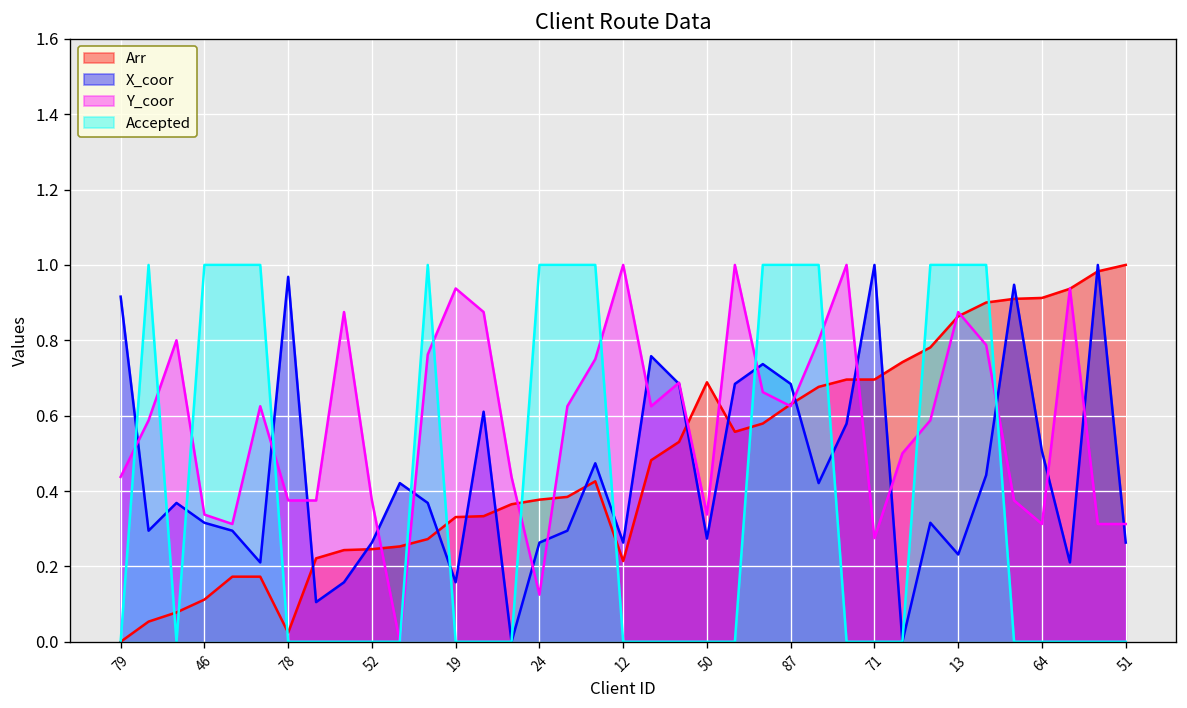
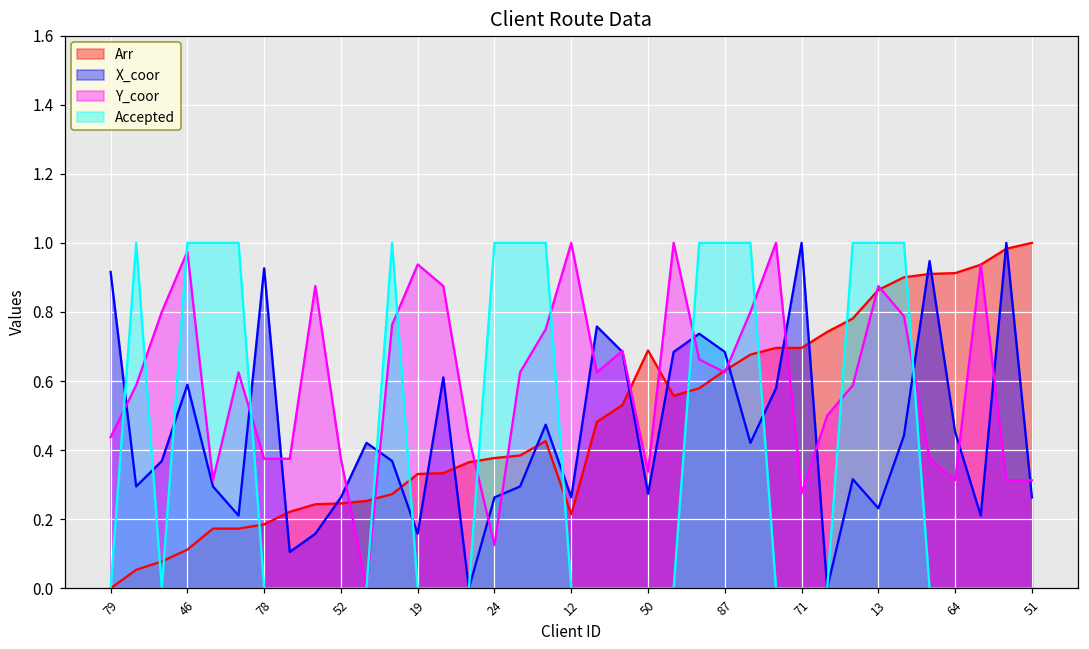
  {
    "Arr": {
      "46": 0.11,
-     "78": 0.02,
+     "78": 0.18,
      "52": 0.25,
      "24": 0.38,
      "12": 0.21,
      "50": 0.69,
      "71": 0.70,
      "64": 0.91,
      "51": 1.00
    },
    "X_coor": {
      "79": 0.92,
-     "46": 0.32,
-     "78": 0.97,
+     "46": 0.59,
+     "78": 0.93,
      "52": 0.26,
      "24": 0.26,
      "12": 0.26,
      "50": 0.27,
      "87": 0.68,
      "71": 1.00,
-     "64": 0.51,
+     "64": 0.45,
      "51": 0.26
    },
    "Y_coor": {
      "79": 0.44,
-     "46": 0.34,
+     "46": 0.98,
      "78": 0.38,
      "52": 0.38,
      "24": 0.13,
      "12": 1.00,
      "50": 0.34,
      "71": 0.28,
      "64": 0.31,
      "51": 0.31
    },
    "Accepted": {
      "46": 1.00,
      "78": 0.00,
      "52": 0.00,
      "24": 1.00,
      "12": 0.00,
      "50": 0.00,
      "87": 1.00,
      "71": 0.00,
      "64": 0.00,
      "51": 0.00
    }
  }
